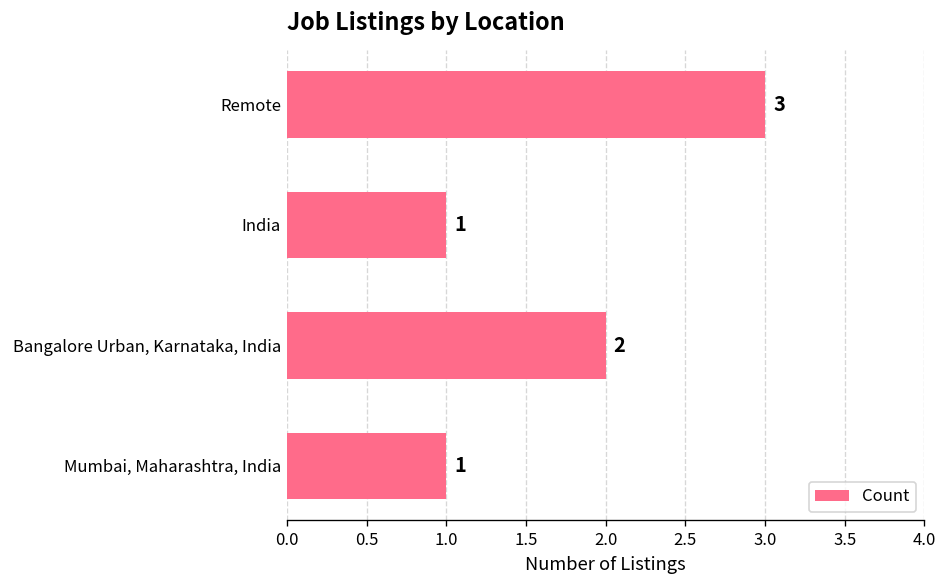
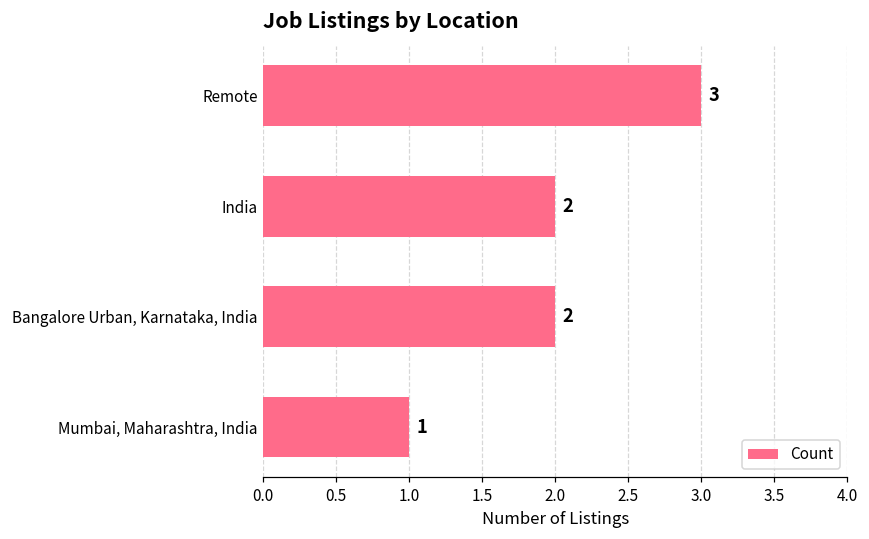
  {
    "Remote": 3,
-   "India": 1,
+   "India": 2,
    "Bangalore Urban, Karnataka, India": 2,
    "Mumbai, Maharashtra, India": 1
  }
